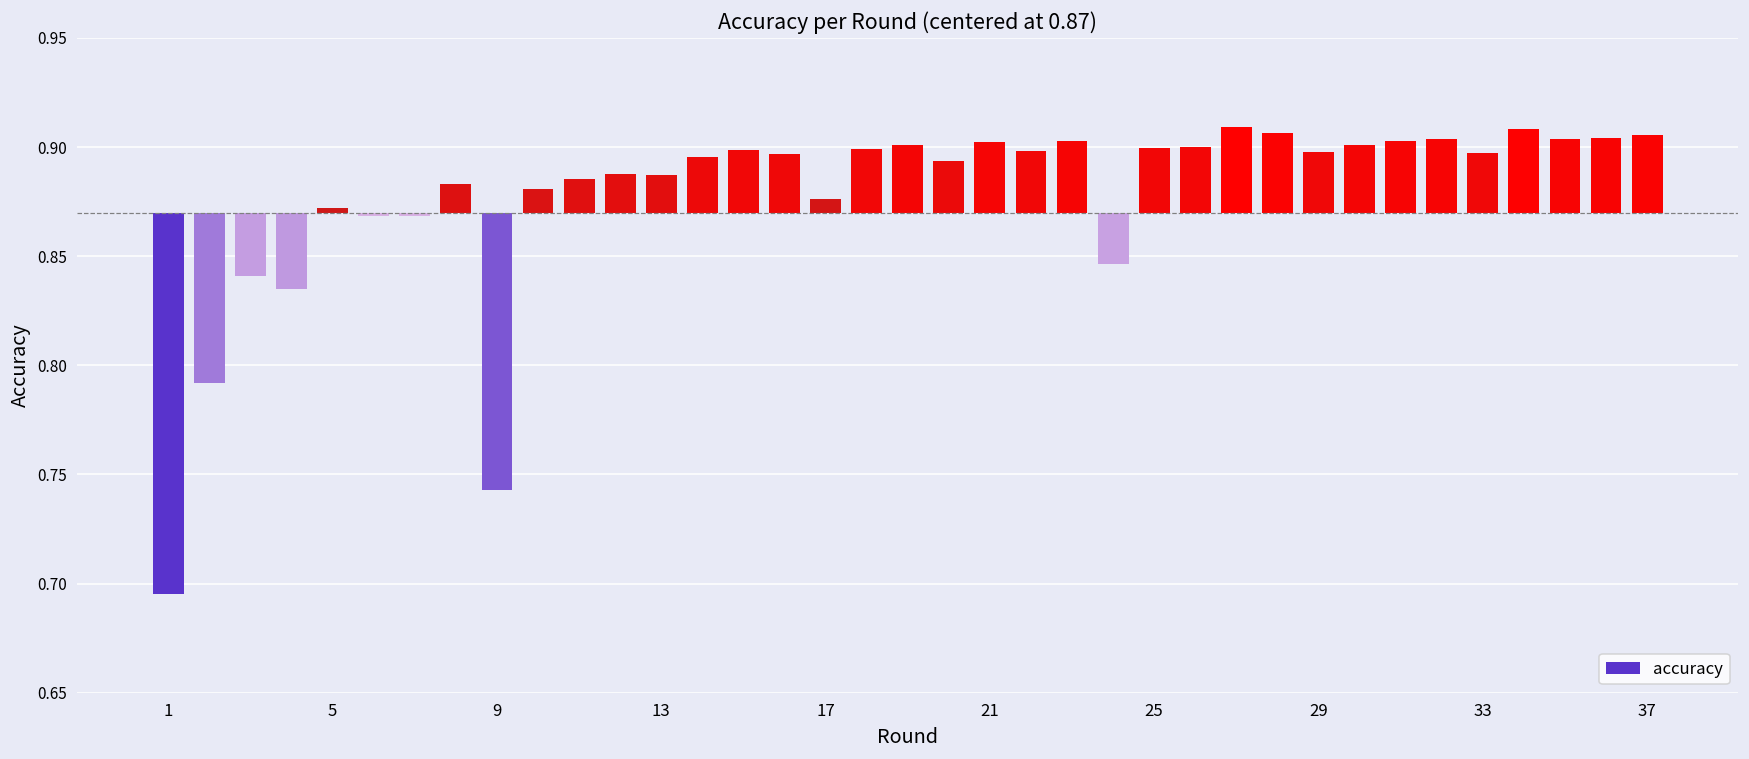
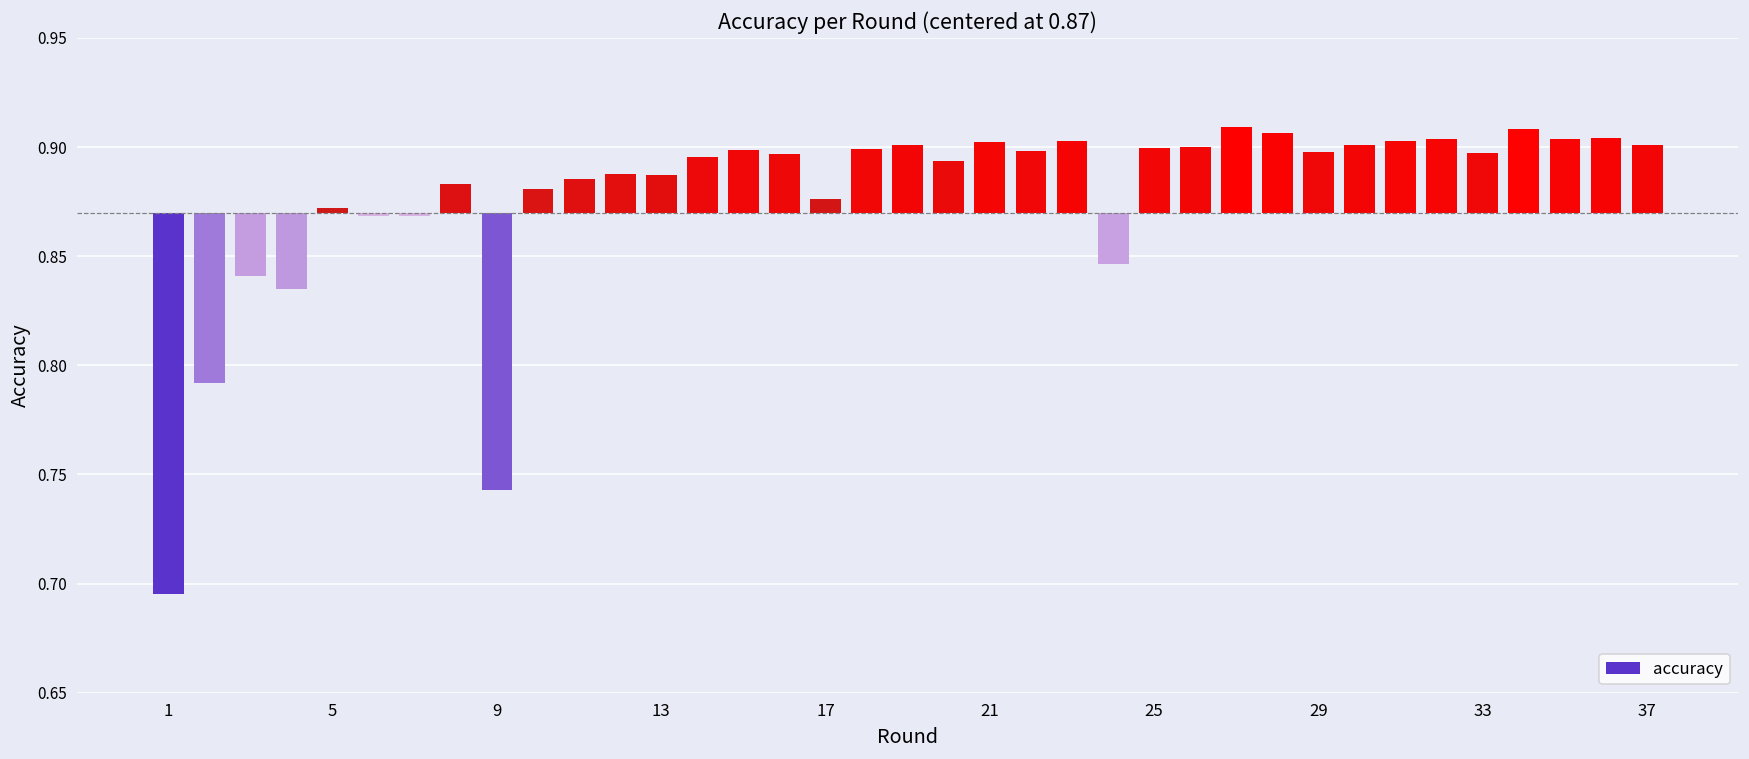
  {
    "1": 0.695,
    "5": 0.872,
    "9": 0.743,
    "13": 0.887,
    "17": 0.876,
    "21": 0.902,
    "25": 0.899,
    "29": 0.898,
    "33": 0.898,
-   "37": 0.906
+   "37": 0.901
  }
